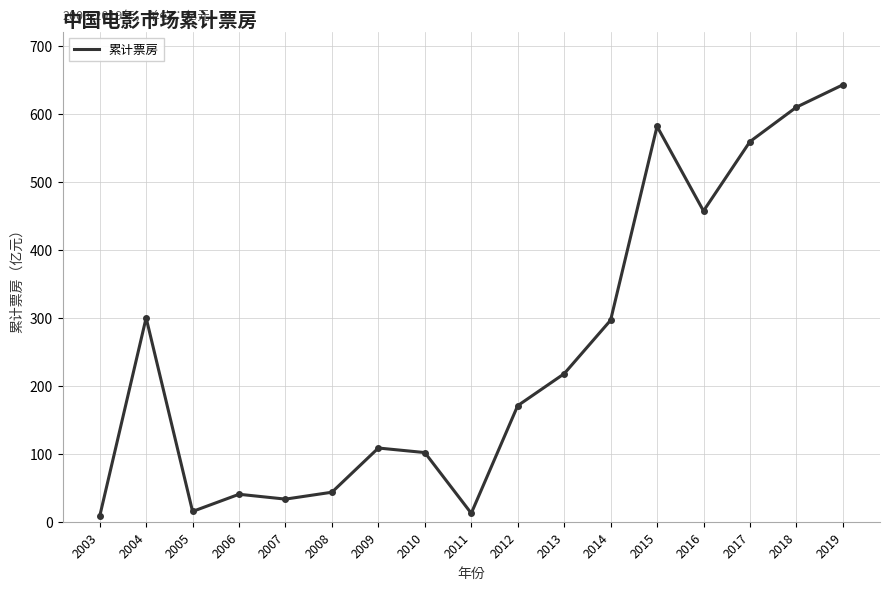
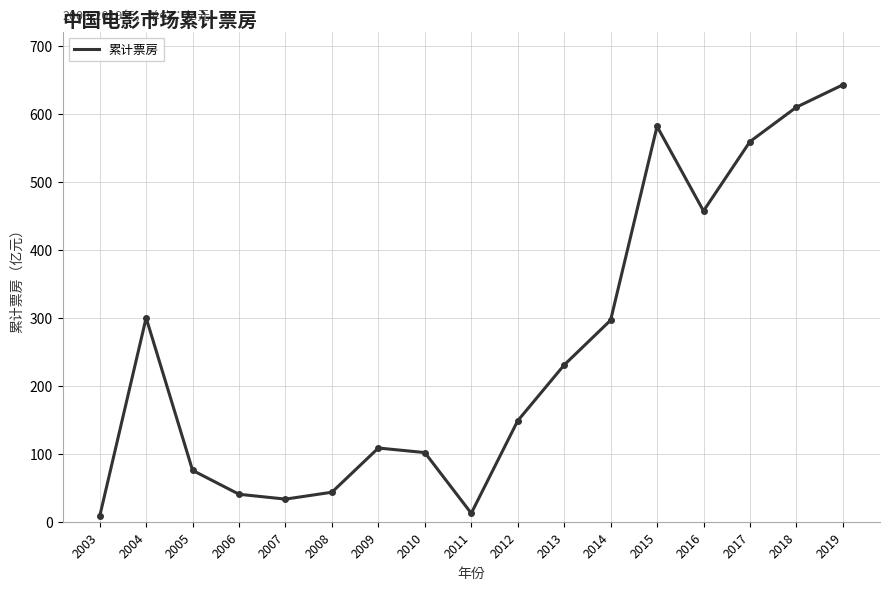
  {
    "2003": 10,
    "2004": 300,
-   "2005": 20,
+   "2005": 80,
    "2006": 40,
    "2007": 30,
    "2008": 40,
    "2009": 110,
    "2010": 100,
    "2011": 10,
-   "2012": 170,
-   "2013": 220,
+   "2012": 150,
+   "2013": 230,
    "2014": 300,
    "2015": 580,
    "2016": 460,
    "2017": 560,
    "2018": 610,
    "2019": 640
  }
